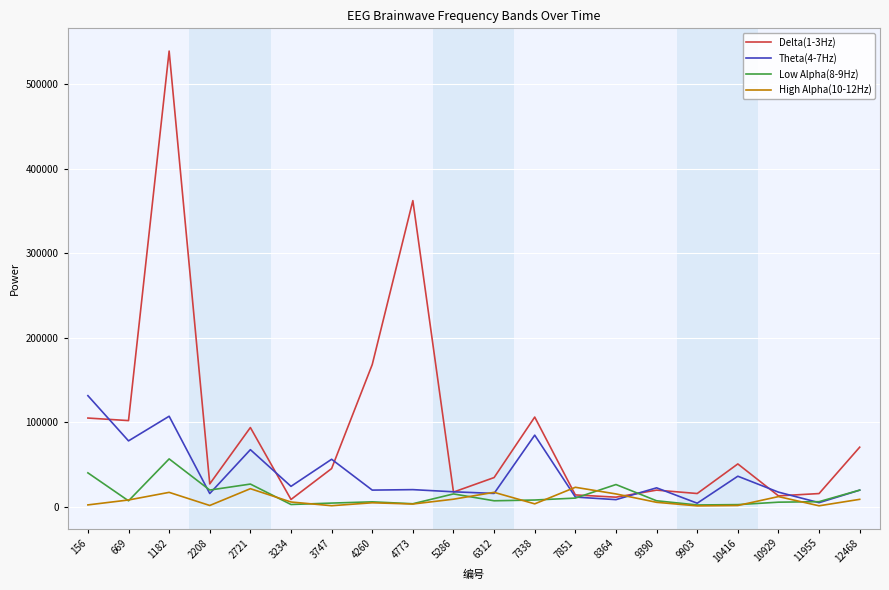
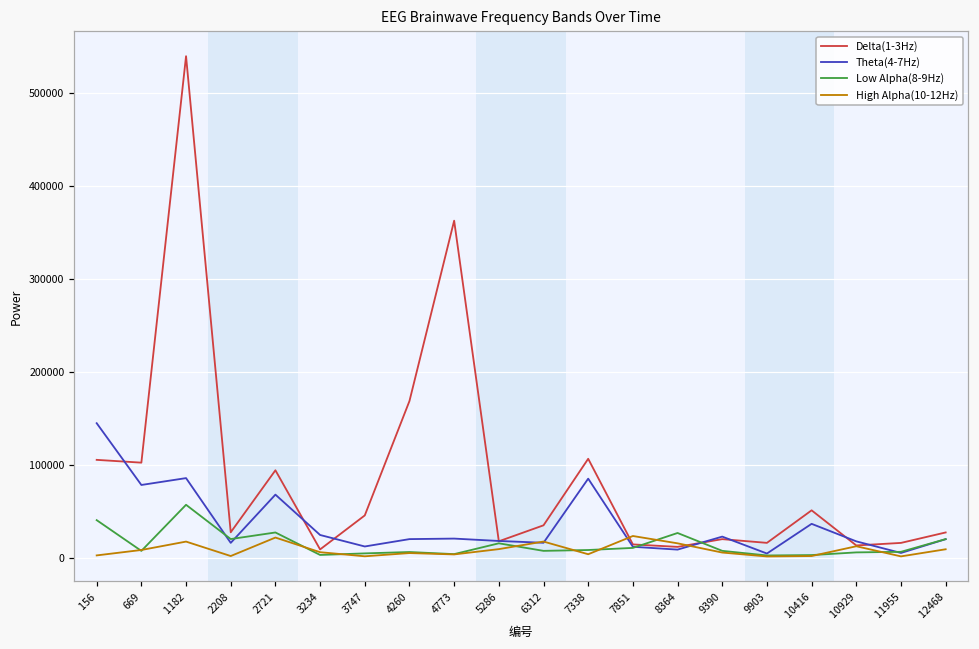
  {
    "Delta(1-3Hz)": {
      "156": 110000,
      "669": 100000,
      "1182": 540000,
      "2208": 30000,
      "2721": 90000,
      "3747": 50000,
      "4260": 170000,
      "4773": 360000,
      "6312": 30000,
      "7338": 110000,
      "9903": 20000,
      "10416": 50000,
      "11955": 20000,
-     "12468": 70000
+     "12468": 30000
    },
    "Theta(4-7Hz)": {
-     "156": 130000,
+     "156": 140000,
      "669": 80000,
-     "1182": 110000,
+     "1182": 90000,
      "2208": 20000,
      "2721": 70000,
      "3234": 20000,
-     "3747": 60000,
+     "3747": 10000,
      "4260": 20000,
      "4773": 20000,
      "7338": 80000,
      "10416": 40000,
      "10929": 20000
    },
    "Low Alpha(8-9Hz)": {
      "156": 40000,
      "1182": 60000,
      "2208": 20000,
      "2721": 30000,
      "3747": 0,
      "6312": 10000,
      "7338": 10000,
      "8364": 30000,
      "10929": 10000
    },
    "High Alpha(10-12Hz)": {
      "156": 0,
      "1182": 20000,
      "2208": 0,
      "2721": 20000,
      "3747": 0,
      "5286": 10000,
      "7338": 0,
      "7851": 20000,
      "8364": 20000,
      "11955": 0,
      "12468": 10000
    }
  }
